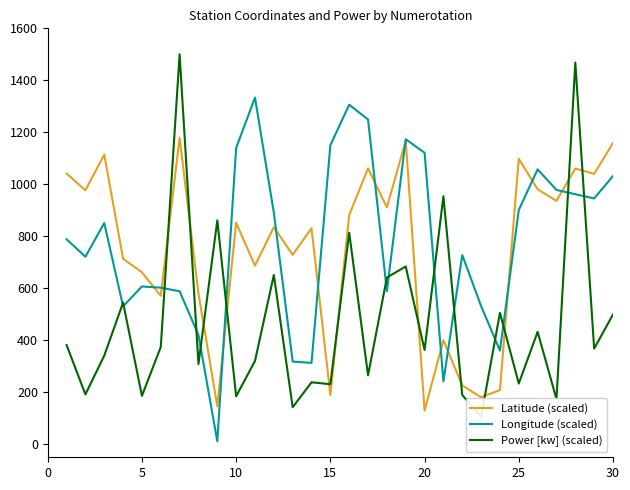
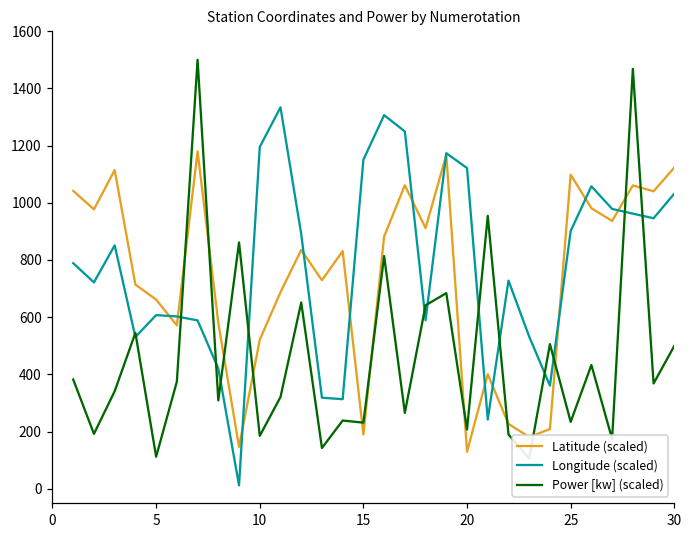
  {
    "Latitude (scaled)": {
      "5": 660,
-     "10": 850,
+     "10": 520,
      "15": 190,
      "20": 130,
      "25": 1100,
-     "30": 1160
+     "30": 1120
    },
    "Longitude (scaled)": {
      "5": 610,
-     "10": 1140,
+     "10": 1200,
      "15": 1150,
      "20": 1120,
      "25": 900,
      "30": 1030
    },
    "Power [kw] (scaled)": {
-     "5": 190,
+     "5": 110,
      "10": 180,
      "15": 230,
-     "20": 360,
+     "20": 210,
      "25": 230,
      "30": 500
    }
  }
